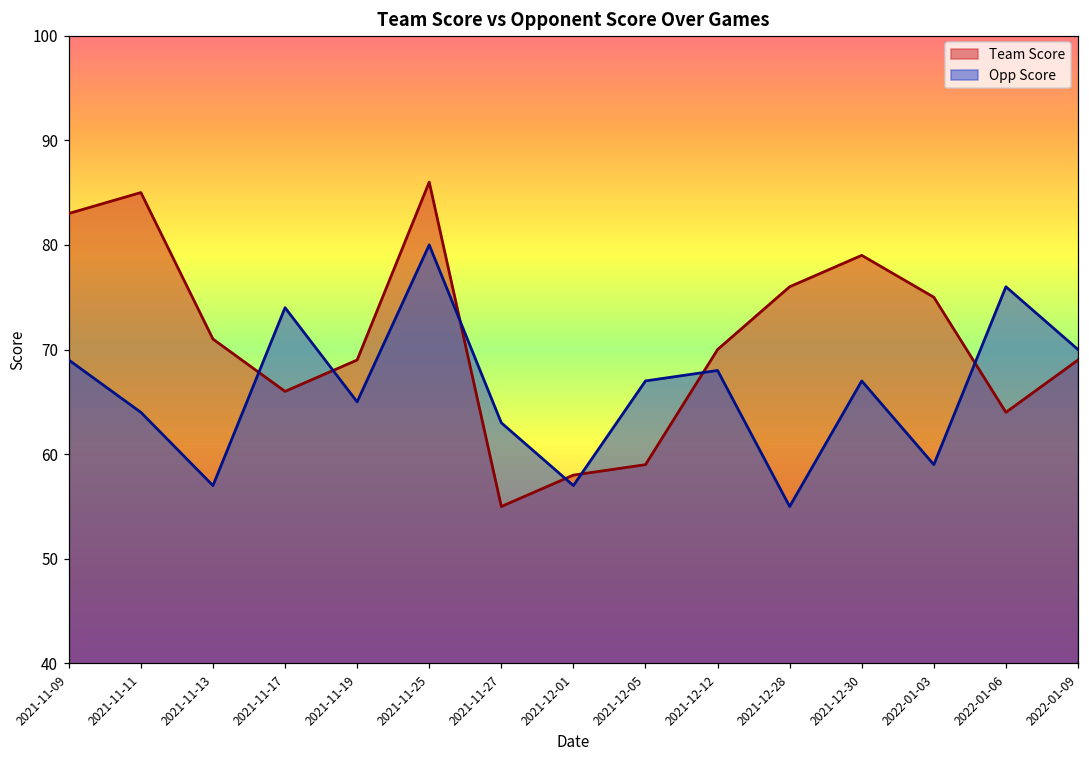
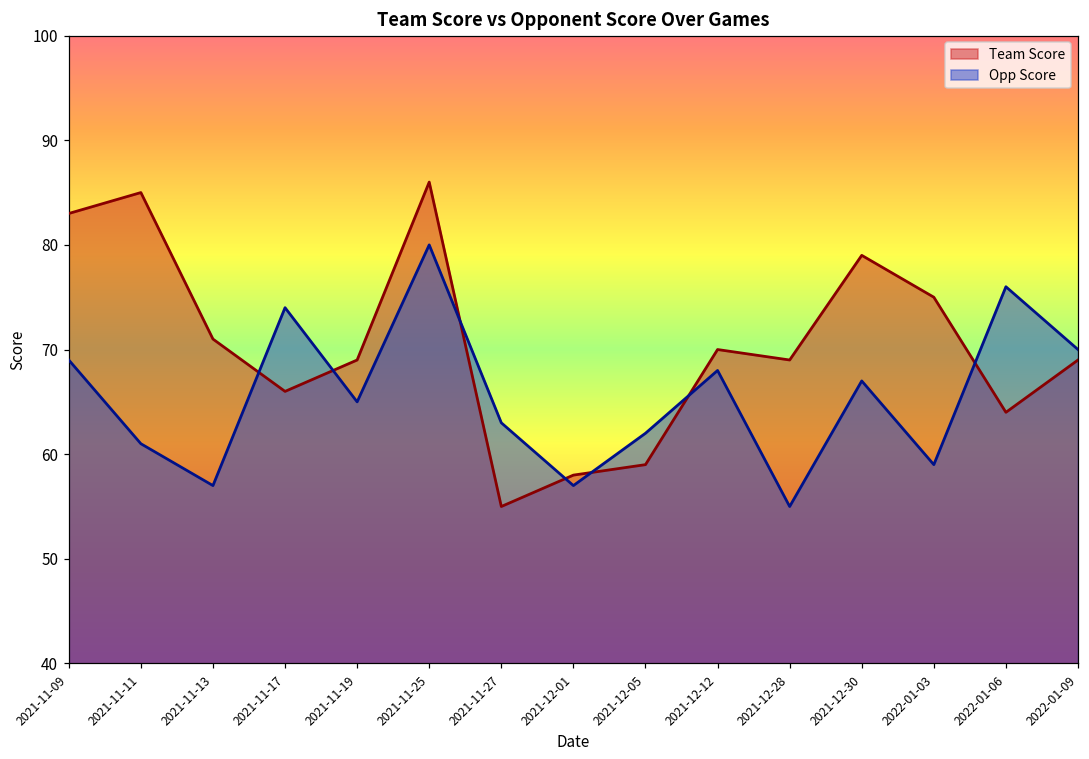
  {
    "Team Score": {
      "2021-11-09": 83,
      "2021-11-11": 85,
      "2021-11-13": 71,
      "2021-11-17": 66,
      "2021-11-19": 69,
      "2021-11-25": 86,
      "2021-11-27": 55,
      "2021-12-01": 58,
      "2021-12-05": 59,
      "2021-12-12": 70,
-     "2021-12-28": 76,
+     "2021-12-28": 69,
      "2021-12-30": 79,
      "2022-01-03": 75,
      "2022-01-06": 64,
      "2022-01-09": 69
    },
    "Opp Score": {
      "2021-11-09": 69,
-     "2021-11-11": 64,
+     "2021-11-11": 61,
      "2021-11-13": 57,
      "2021-11-17": 74,
      "2021-11-19": 65,
      "2021-11-25": 80,
      "2021-11-27": 63,
      "2021-12-01": 57,
-     "2021-12-05": 67,
+     "2021-12-05": 62,
      "2021-12-12": 68,
      "2021-12-28": 55,
      "2021-12-30": 67,
      "2022-01-03": 59,
      "2022-01-06": 76,
      "2022-01-09": 70
    }
  }
